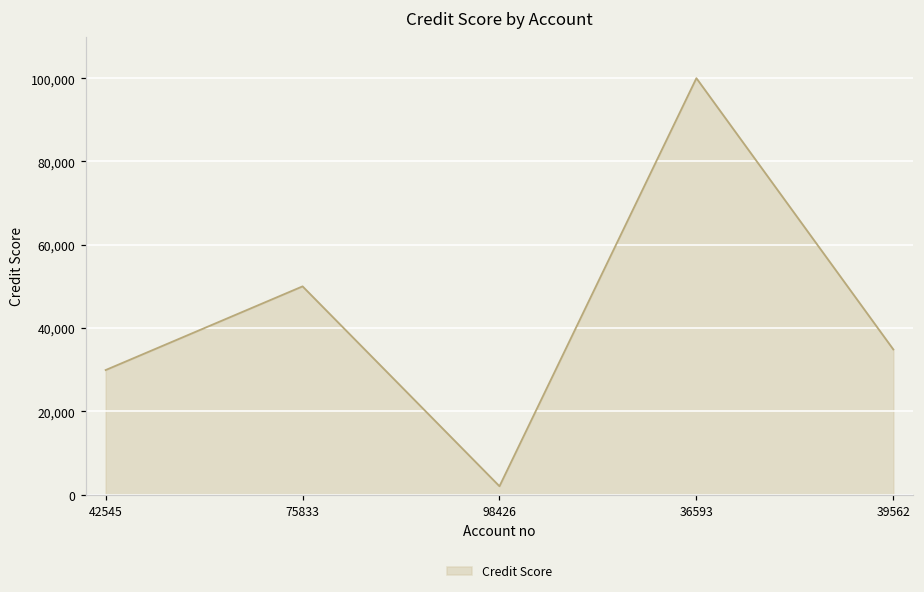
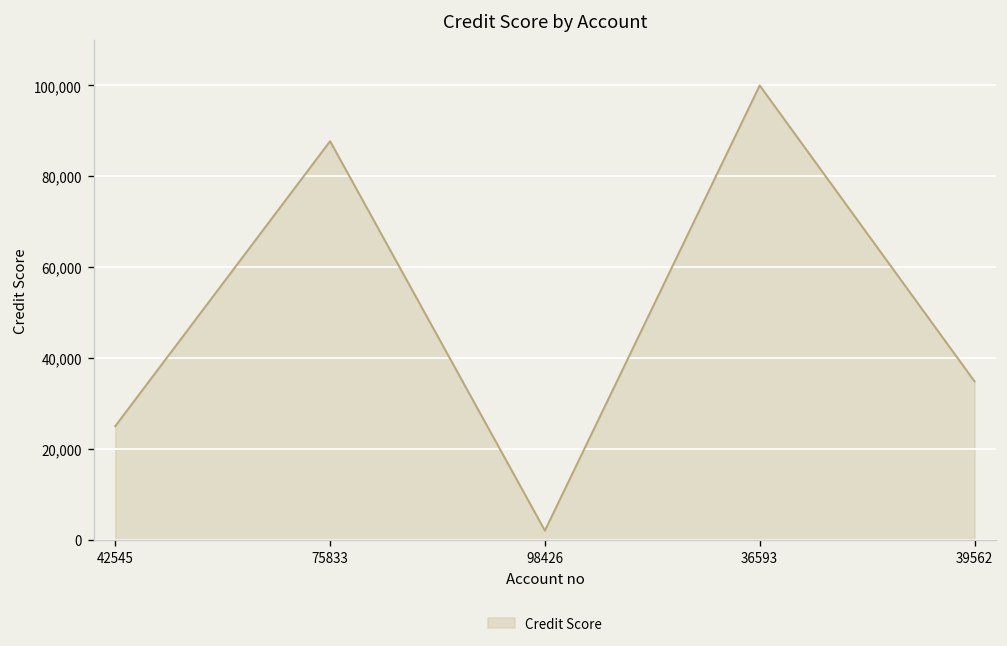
  {
-   "42545": "30,000",
-   "75833": "50,000",
+   "42545": "25,000",
+   "75833": "88,000",
    "98426": "2,000",
    "36593": "100,000",
    "39562": "35,000"
  }
